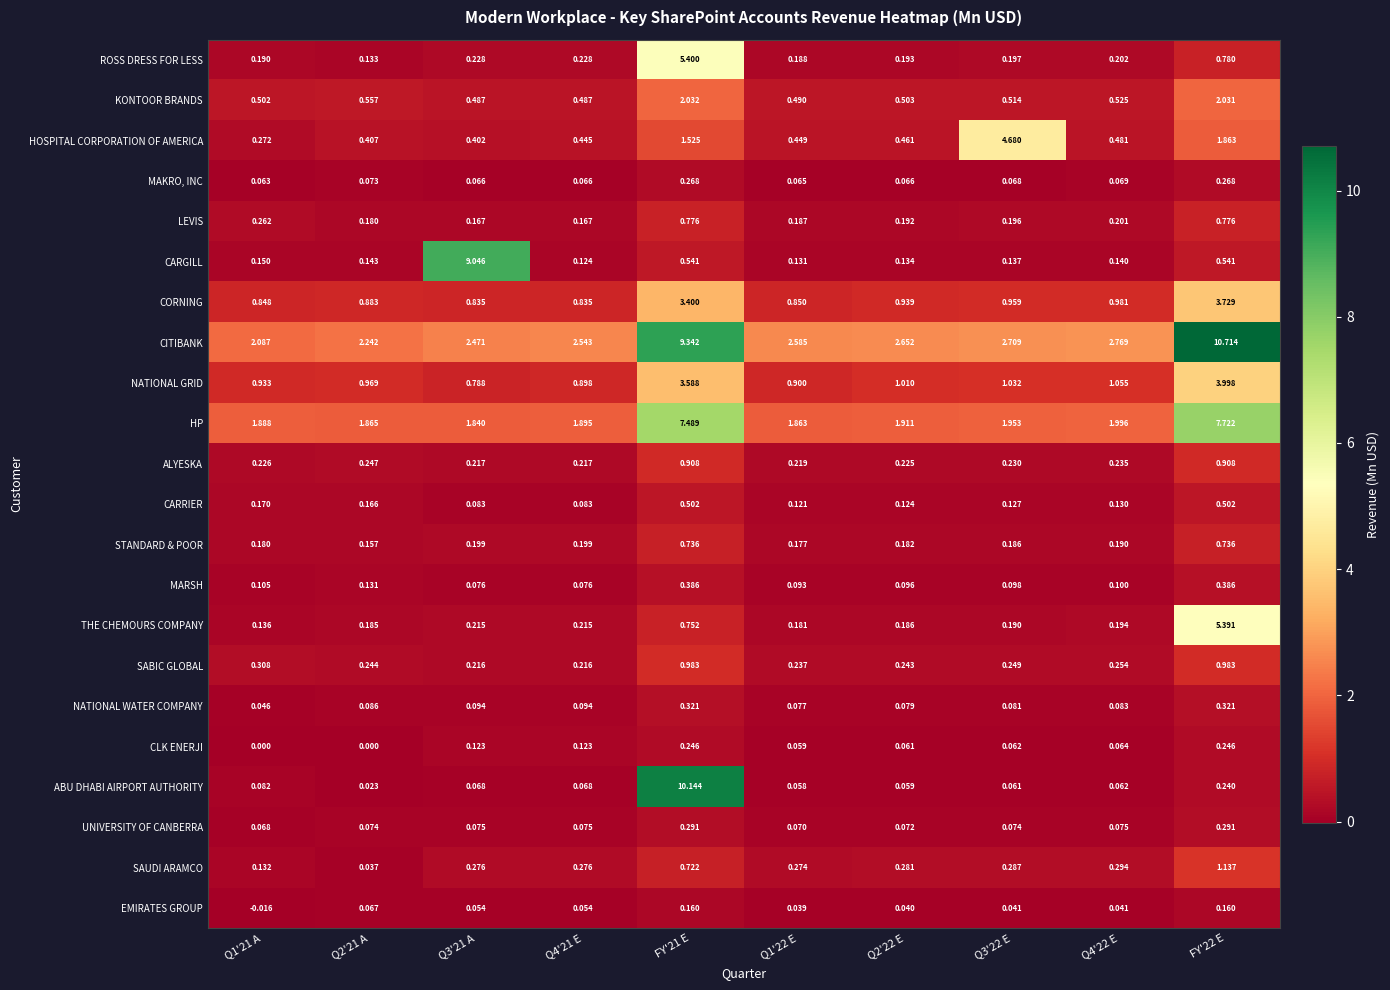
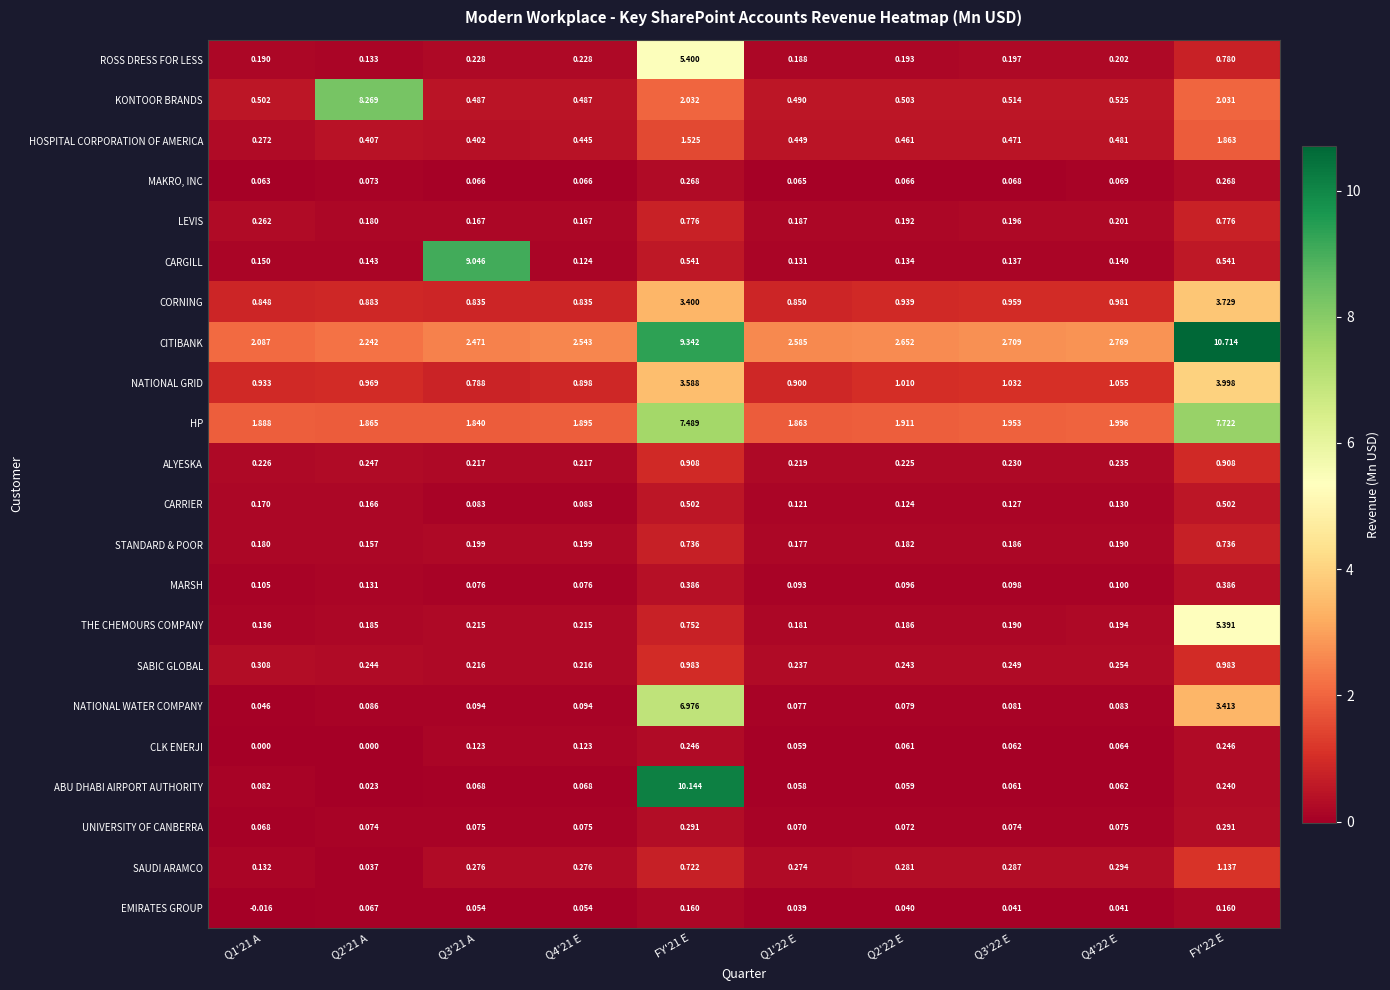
  {
    "KONTOOR BRANDS": {
      "Q1'21 A": 0.502,
-     "Q2'21 A": 0.557,
+     "Q2'21 A": 8.269,
      "Q3'21 A": 0.487,
      "Q4'21 E": 0.487,
      "FY'21 E": 2.032,
      "Q1'22 E": 0.490,
      "Q2'22 E": 0.503,
      "Q3'22 E": 0.514,
      "Q4'22 E": 0.525,
      "FY'22 E": 2.031
    },
    "HOSPITAL CORPORATION OF AMERICA": {
      "Q1'21 A": 0.272,
      "Q2'21 A": 0.407,
      "Q3'21 A": 0.402,
      "Q4'21 E": 0.445,
      "FY'21 E": 1.525,
      "Q1'22 E": 0.449,
      "Q2'22 E": 0.461,
-     "Q3'22 E": 4.680,
+     "Q3'22 E": 0.471,
      "Q4'22 E": 0.481,
      "FY'22 E": 1.863
    },
    "NATIONAL WATER COMPANY": {
      "Q1'21 A": 0.046,
      "Q2'21 A": 0.086,
      "Q3'21 A": 0.094,
      "Q4'21 E": 0.094,
-     "FY'21 E": 0.321,
+     "FY'21 E": 6.976,
      "Q1'22 E": 0.077,
      "Q2'22 E": 0.079,
      "Q3'22 E": 0.081,
      "Q4'22 E": 0.083,
-     "FY'22 E": 0.321
+     "FY'22 E": 3.413
    }
  }
